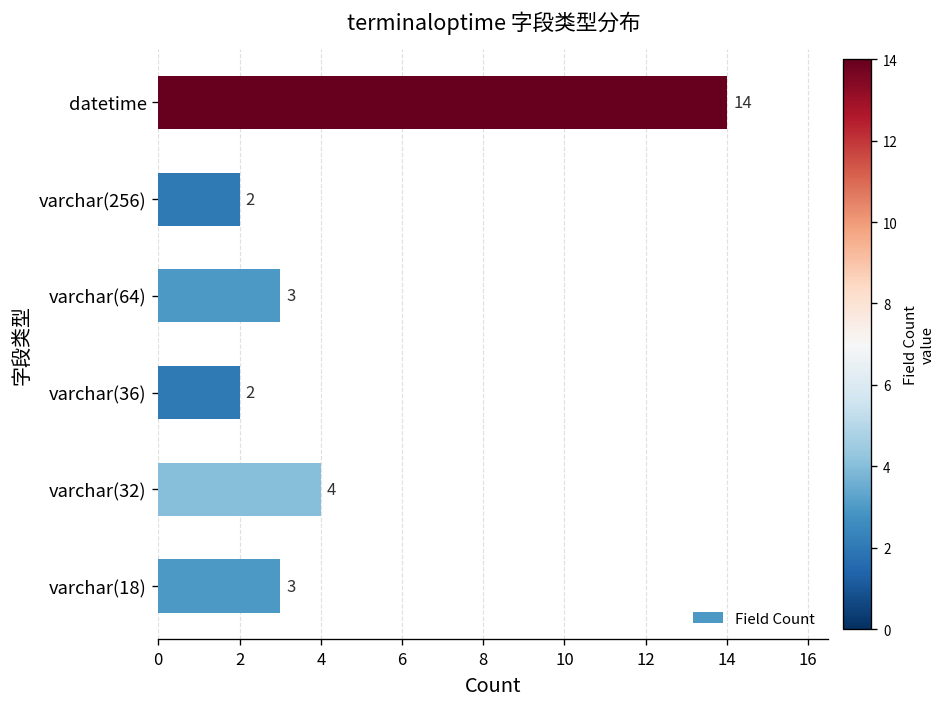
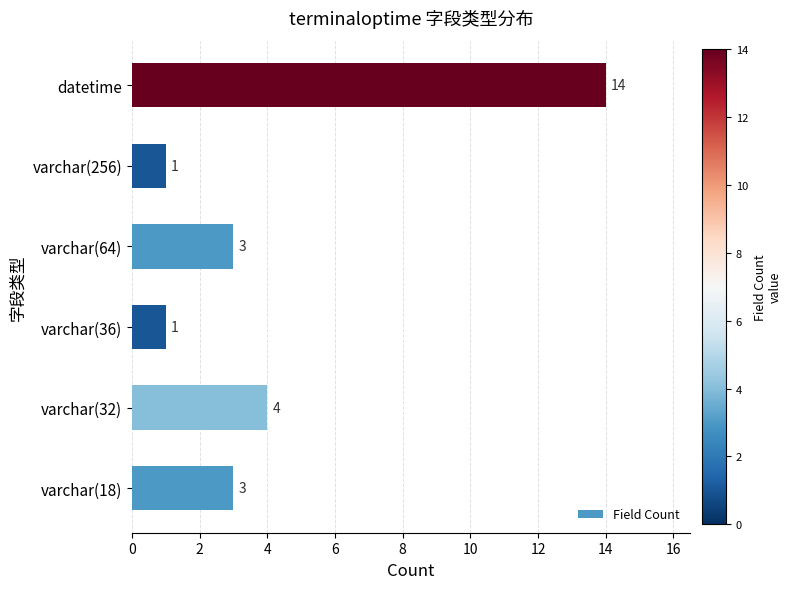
  {
    "datetime": 14,
-   "varchar(256)": 2,
+   "varchar(256)": 1,
    "varchar(64)": 3,
-   "varchar(36)": 2,
+   "varchar(36)": 1,
    "varchar(32)": 4,
    "varchar(18)": 3
  }
